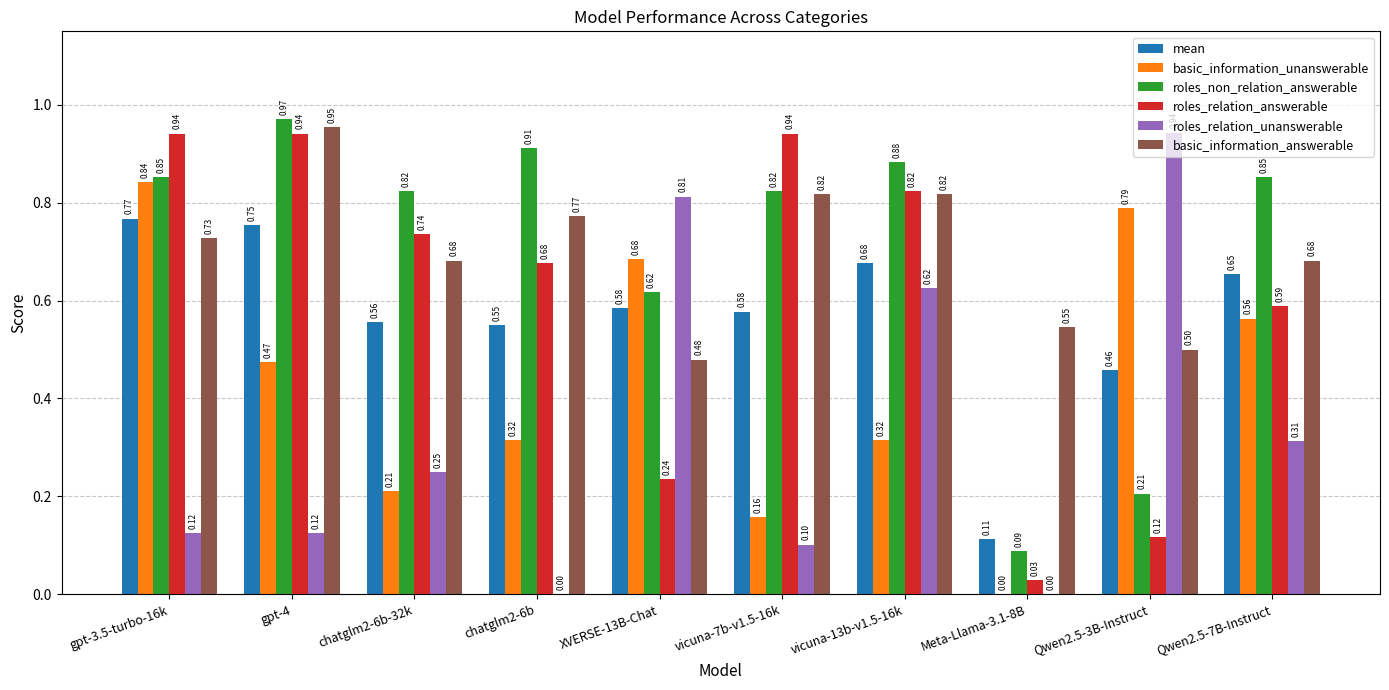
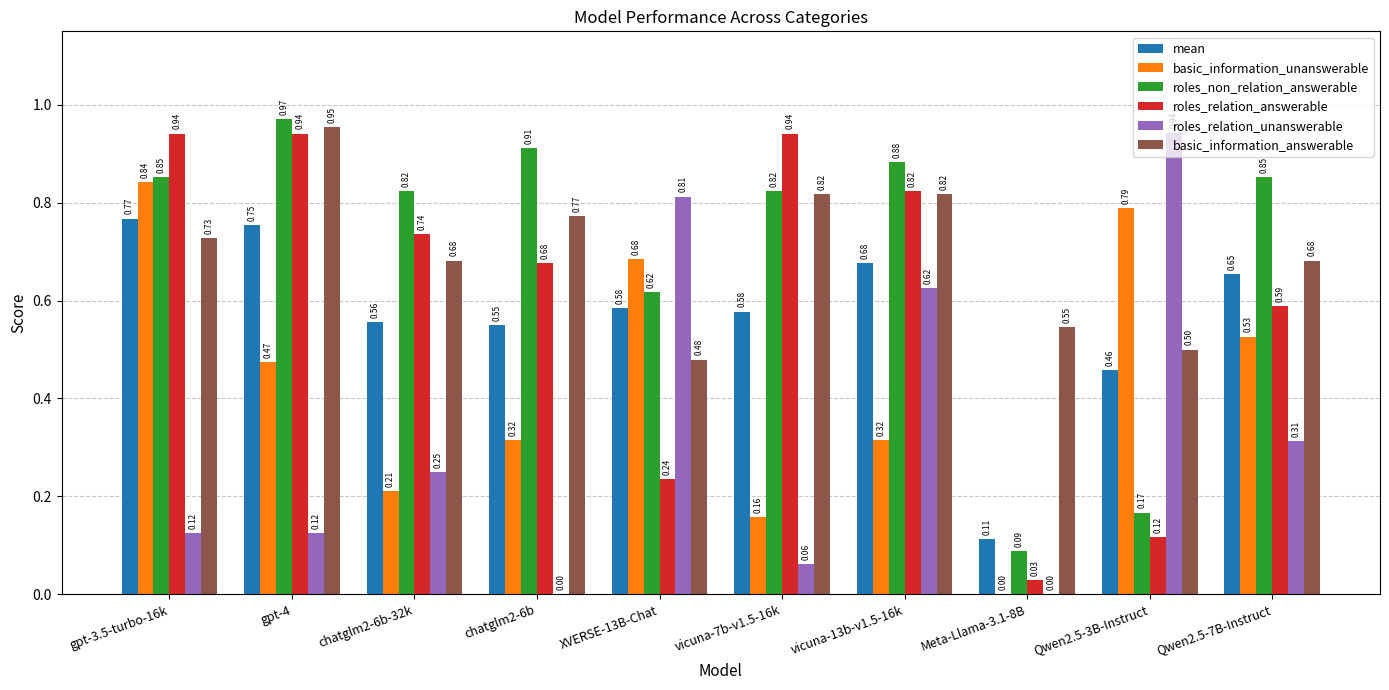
  {
    "mean": {
      "gpt-3.5-turbo-16k": 0.77,
      "gpt-4": 0.75,
      "chatglm2-6b-32k": 0.56,
      "chatglm2-6b": 0.55,
      "XVERSE-13B-Chat": 0.58,
      "vicuna-7b-v1.5-16k": 0.58,
      "vicuna-13b-v1.5-16k": 0.68,
      "Meta-Llama-3.1-8B": 0.11,
      "Qwen2.5-3B-Instruct": 0.46,
      "Qwen2.5-7B-Instruct": 0.65
    },
    "basic_information_unanswerable": {
      "gpt-3.5-turbo-16k": 0.84,
      "gpt-4": 0.47,
      "chatglm2-6b-32k": 0.21,
      "chatglm2-6b": 0.32,
      "XVERSE-13B-Chat": 0.68,
      "vicuna-7b-v1.5-16k": 0.16,
      "vicuna-13b-v1.5-16k": 0.32,
      "Meta-Llama-3.1-8B": 0.00,
      "Qwen2.5-3B-Instruct": 0.79,
-     "Qwen2.5-7B-Instruct": 0.56
+     "Qwen2.5-7B-Instruct": 0.53
    },
    "roles_non_relation_answerable": {
      "gpt-3.5-turbo-16k": 0.85,
      "gpt-4": 0.97,
      "chatglm2-6b-32k": 0.82,
      "chatglm2-6b": 0.91,
      "XVERSE-13B-Chat": 0.62,
      "vicuna-7b-v1.5-16k": 0.82,
      "vicuna-13b-v1.5-16k": 0.88,
      "Meta-Llama-3.1-8B": 0.09,
-     "Qwen2.5-3B-Instruct": 0.21
+     "Qwen2.5-3B-Instruct": 0.17
    },
    "roles_relation_answerable": {
      "gpt-3.5-turbo-16k": 0.94,
      "gpt-4": 0.94,
      "chatglm2-6b-32k": 0.74,
      "chatglm2-6b": 0.68,
      "XVERSE-13B-Chat": 0.24,
      "vicuna-7b-v1.5-16k": 0.94,
      "vicuna-13b-v1.5-16k": 0.82,
      "Meta-Llama-3.1-8B": 0.03,
      "Qwen2.5-3B-Instruct": 0.12,
      "Qwen2.5-7B-Instruct": 0.59
    },
    "roles_relation_unanswerable": {
      "gpt-3.5-turbo-16k": 0.12,
      "gpt-4": 0.12,
      "chatglm2-6b-32k": 0.25,
      "chatglm2-6b": 0.00,
      "XVERSE-13B-Chat": 0.81,
-     "vicuna-7b-v1.5-16k": 0.10,
+     "vicuna-7b-v1.5-16k": 0.06,
      "vicuna-13b-v1.5-16k": 0.62,
      "Meta-Llama-3.1-8B": 0.00,
      "Qwen2.5-7B-Instruct": 0.31
    },
    "basic_information_answerable": {
      "gpt-3.5-turbo-16k": 0.73,
      "gpt-4": 0.95,
      "chatglm2-6b-32k": 0.68,
      "chatglm2-6b": 0.77,
      "XVERSE-13B-Chat": 0.48,
      "vicuna-7b-v1.5-16k": 0.82,
      "vicuna-13b-v1.5-16k": 0.82,
      "Meta-Llama-3.1-8B": 0.55,
      "Qwen2.5-3B-Instruct": 0.50,
      "Qwen2.5-7B-Instruct": 0.68
    }
  }
